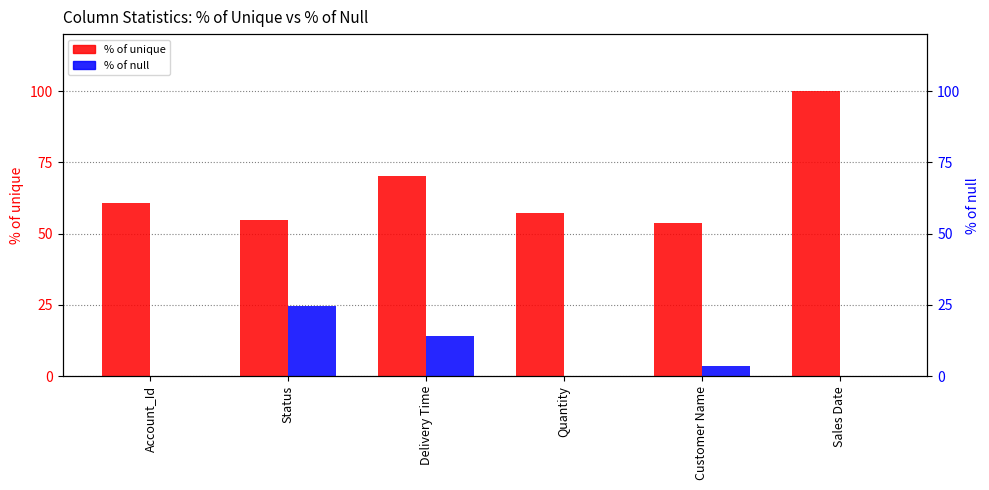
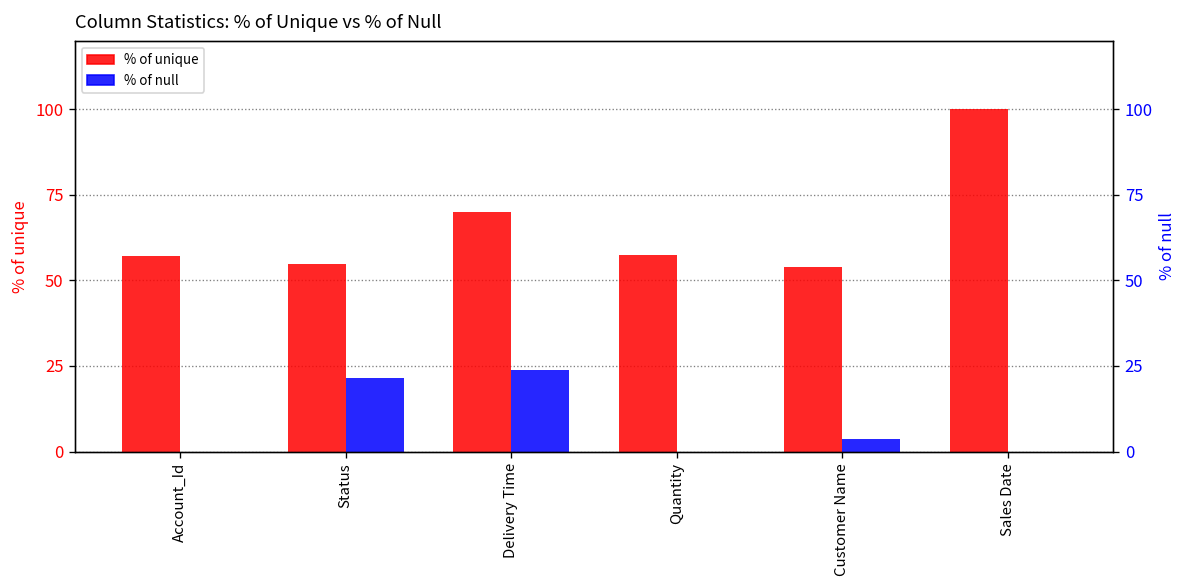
  {
    "% of unique": {
-     "Account_Id": 61,
+     "Account_Id": 57,
      "Status": 55,
      "Delivery Time": 70,
      "Quantity": 57,
      "Customer Name": 54,
      "Sales Date": 100
    },
    "% of null": {
      "Account_Id": 0,
-     "Status": 25,
-     "Delivery Time": 14,
+     "Status": 21,
+     "Delivery Time": 24,
      "Quantity": 0,
      "Customer Name": 4,
      "Sales Date": 0
    }
  }
